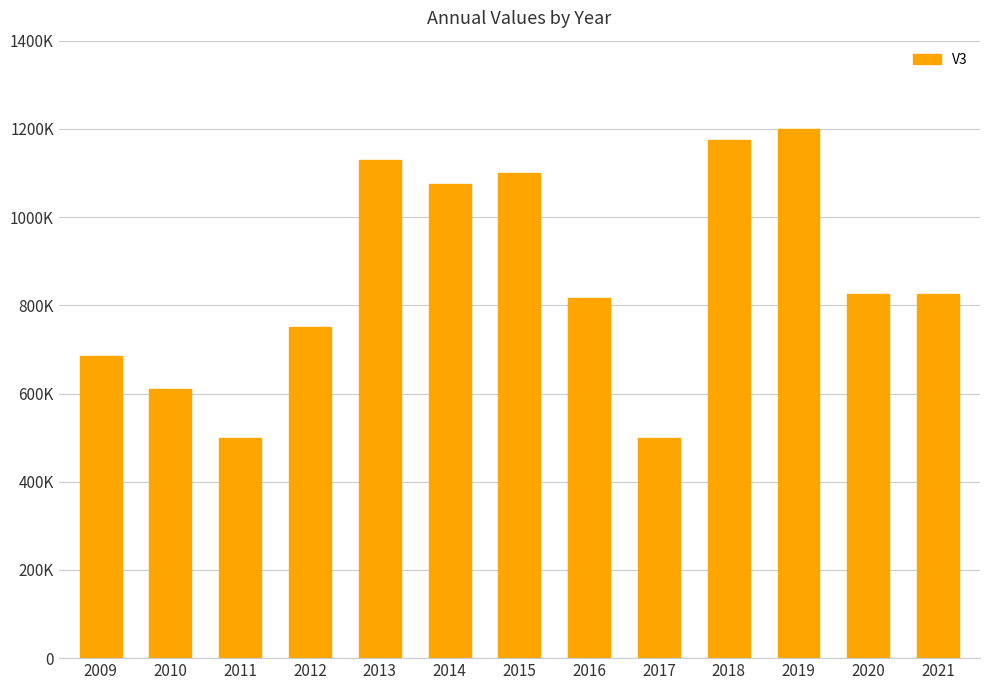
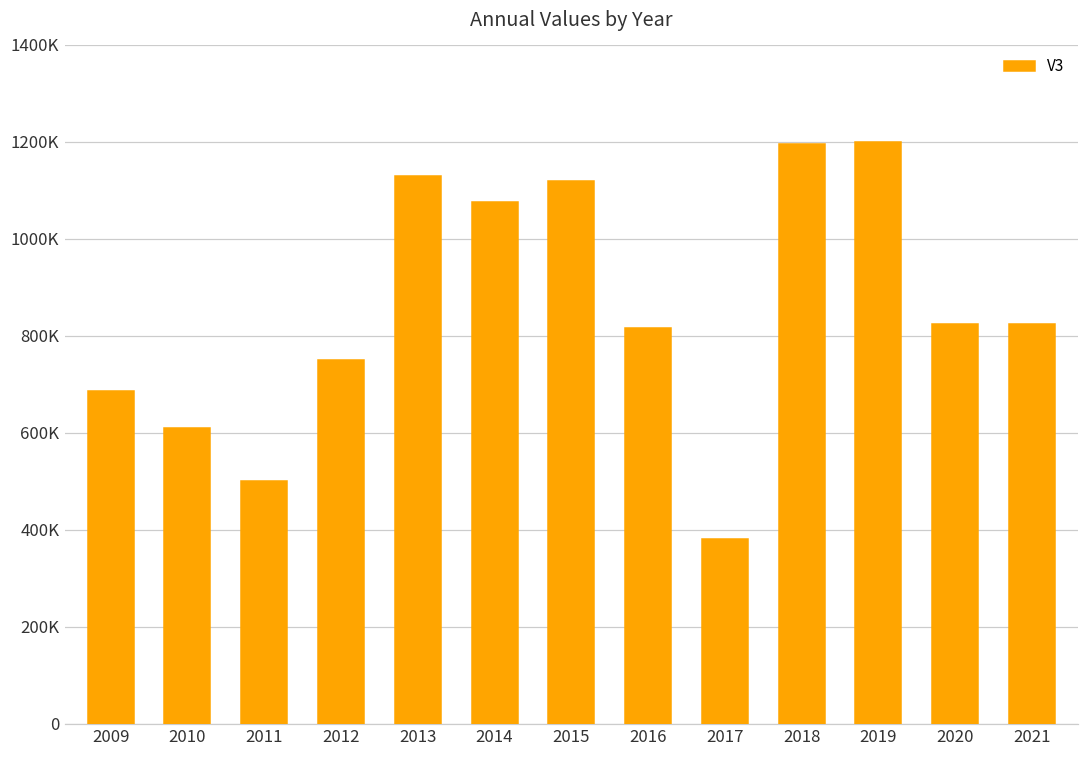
  {
    "2009": 690000,
    "2010": 610000,
    "2011": 500000,
    "2012": 750000,
    "2013": 1130000,
    "2014": 1080000,
-   "2015": 1100000,
+   "2015": 1120000,
    "2016": 820000,
-   "2017": 500000,
-   "2018": 1180000,
+   "2017": 380000,
+   "2018": 1200000,
    "2019": 1200000,
    "2020": 830000,
    "2021": 830000
  }
